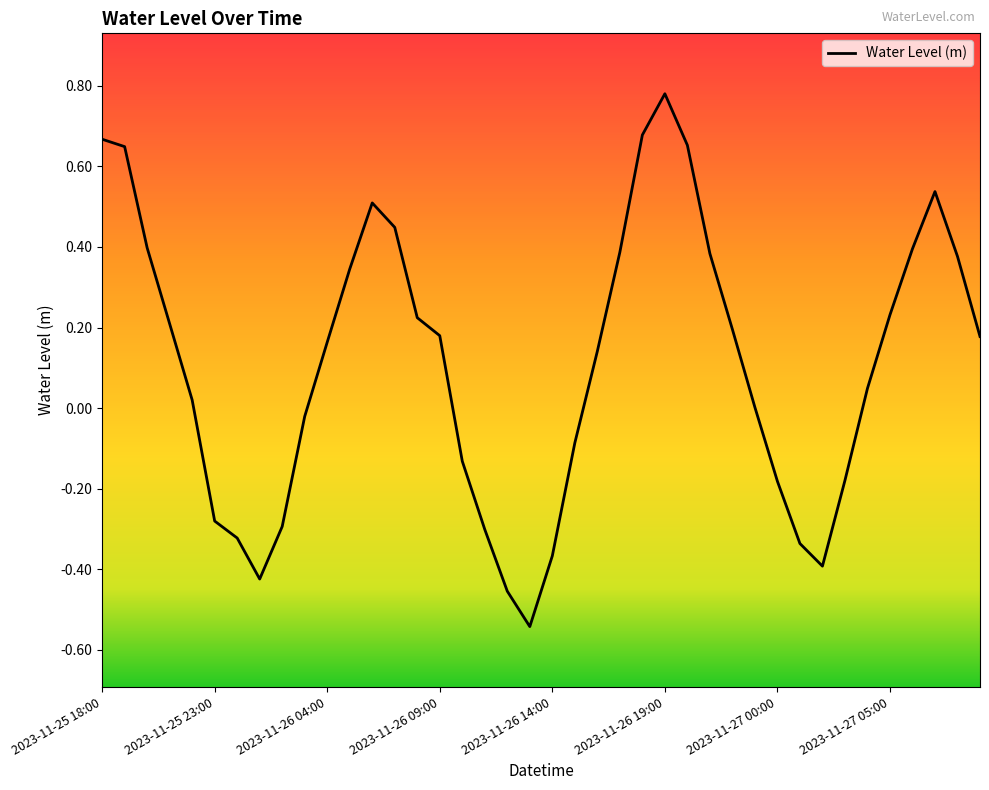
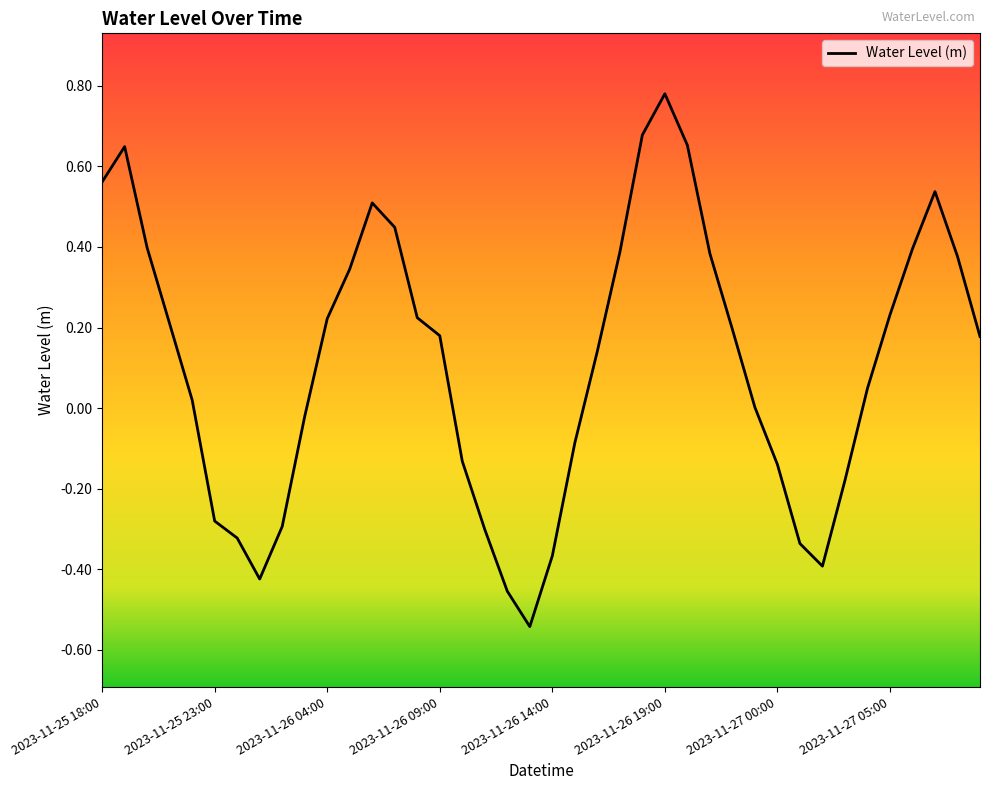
  {
-   "2023-11-25 18:00": 0.67,
+   "2023-11-25 18:00": 0.56,
    "2023-11-25 23:00": -0.28,
-   "2023-11-26 04:00": 0.16,
+   "2023-11-26 04:00": 0.22,
    "2023-11-26 09:00": 0.18,
    "2023-11-26 14:00": -0.37,
    "2023-11-26 19:00": 0.78,
-   "2023-11-27 00:00": -0.18,
+   "2023-11-27 00:00": -0.14,
    "2023-11-27 05:00": 0.23
  }
